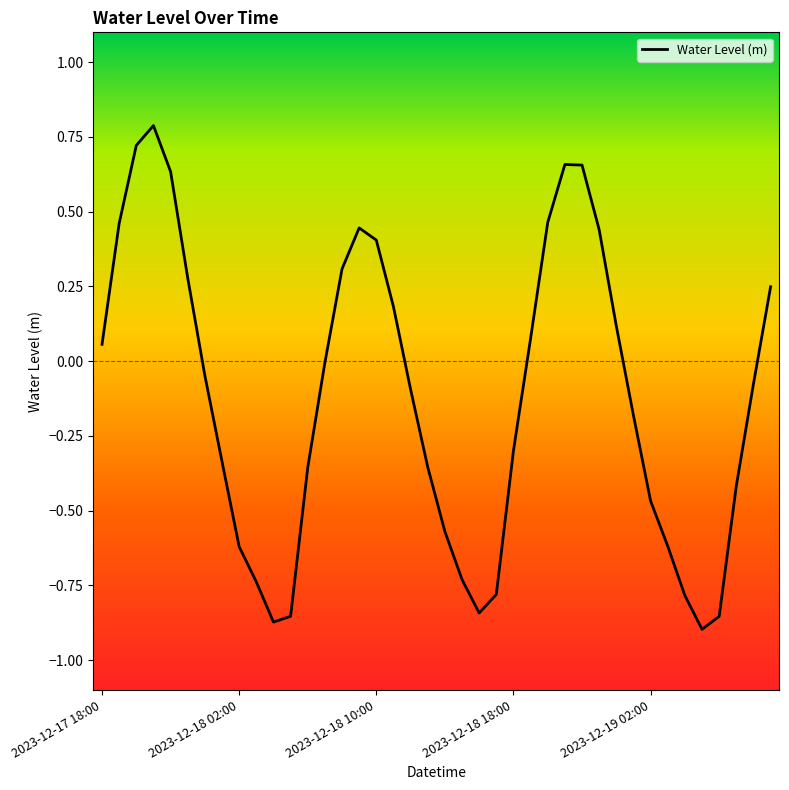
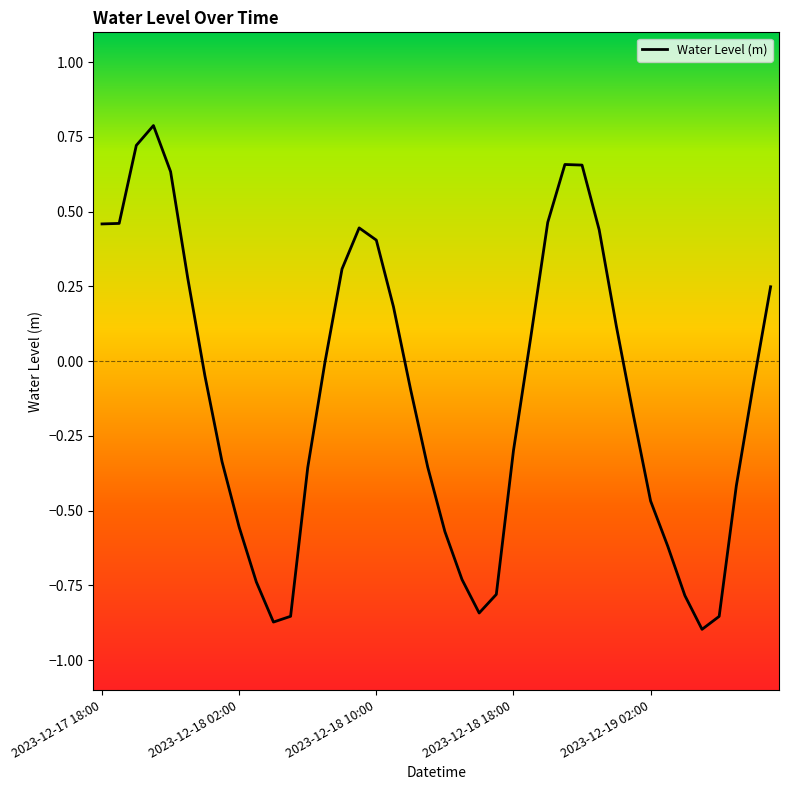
  {
-   "2023-12-17 18:00": 0.06,
-   "2023-12-18 02:00": -0.62,
+   "2023-12-17 18:00": 0.46,
+   "2023-12-18 02:00": -0.56,
    "2023-12-18 10:00": 0.40,
    "2023-12-18 18:00": -0.30,
    "2023-12-19 02:00": -0.47
  }
